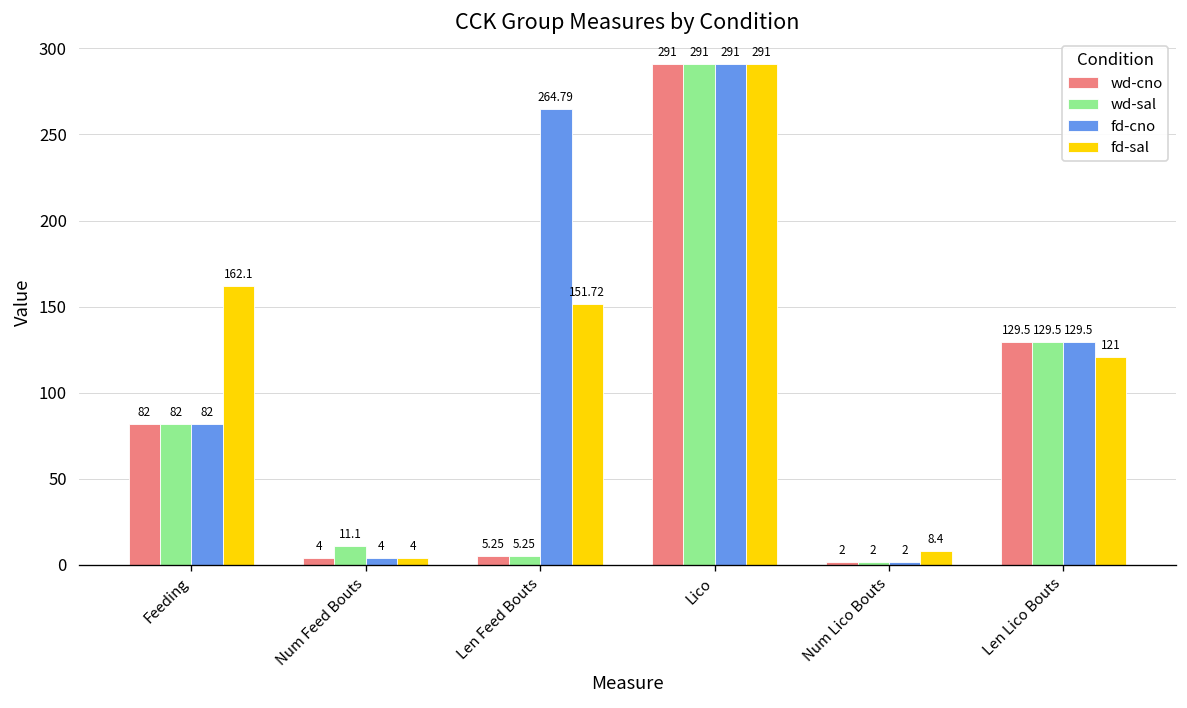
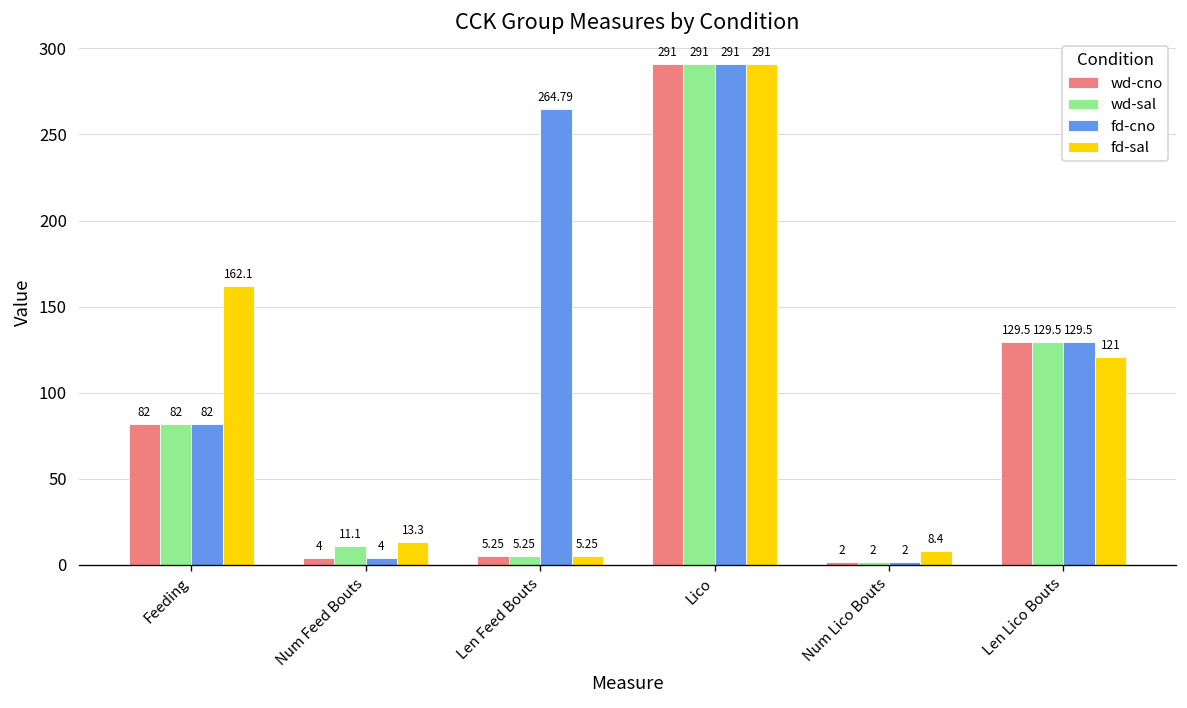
  {
    "wd-cno": {
      "Feeding": 82,
      "Num Feed Bouts": 4,
      "Len Feed Bouts": 5.25,
      "Lico": 291,
      "Num Lico Bouts": 2,
      "Len Lico Bouts": 129.5
    },
    "wd-sal": {
      "Feeding": 82,
      "Num Feed Bouts": 11.1,
      "Len Feed Bouts": 5.25,
      "Lico": 291,
      "Num Lico Bouts": 2,
      "Len Lico Bouts": 129.5
    },
    "fd-cno": {
      "Feeding": 82,
      "Num Feed Bouts": 4,
      "Len Feed Bouts": 264.79,
      "Lico": 291,
      "Num Lico Bouts": 2,
      "Len Lico Bouts": 129.5
    },
    "fd-sal": {
      "Feeding": 162.1,
-     "Num Feed Bouts": 4,
-     "Len Feed Bouts": 151.72,
+     "Num Feed Bouts": 13.3,
+     "Len Feed Bouts": 5.25,
      "Lico": 291,
      "Num Lico Bouts": 8.4,
      "Len Lico Bouts": 121
    }
  }
